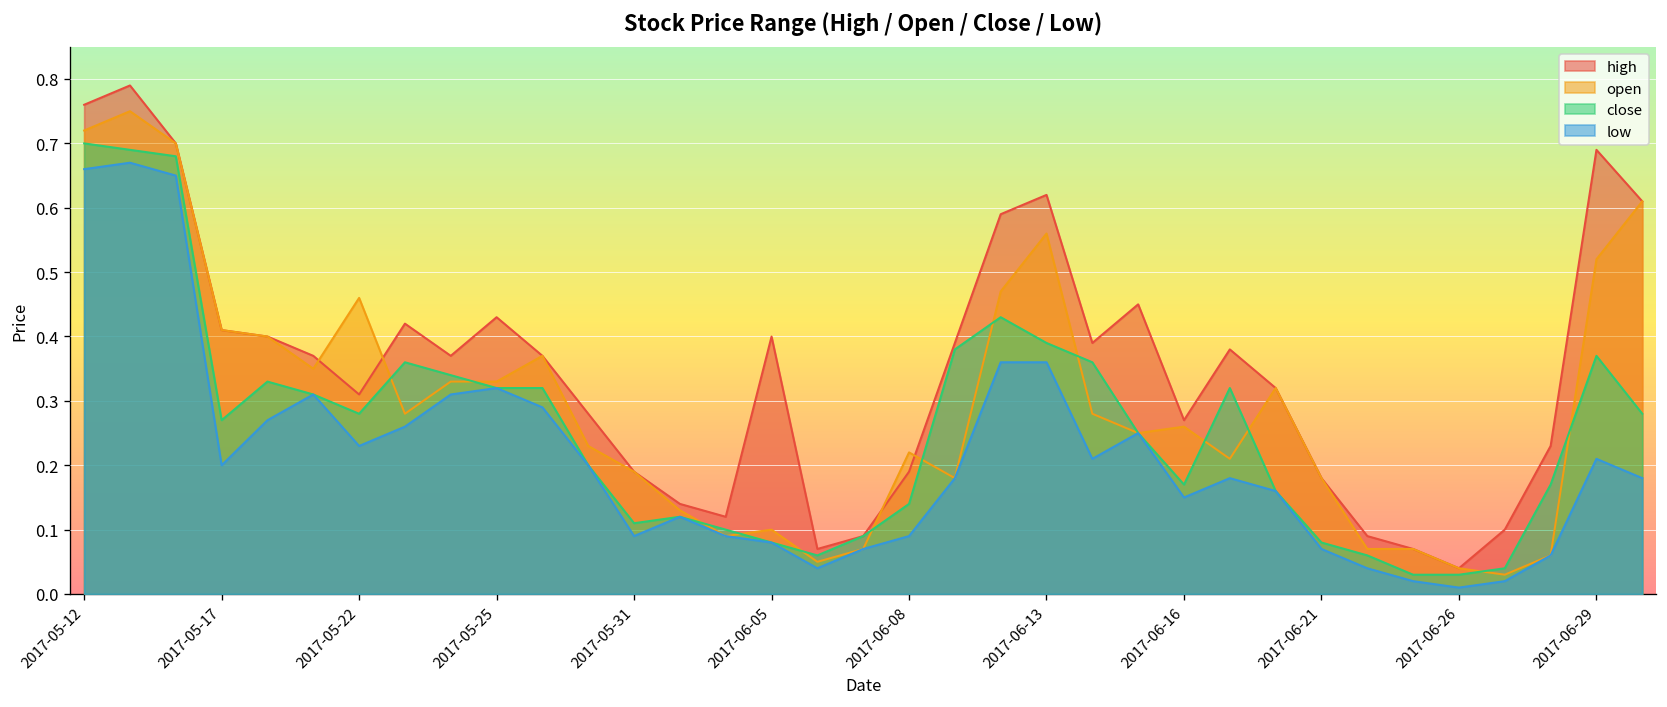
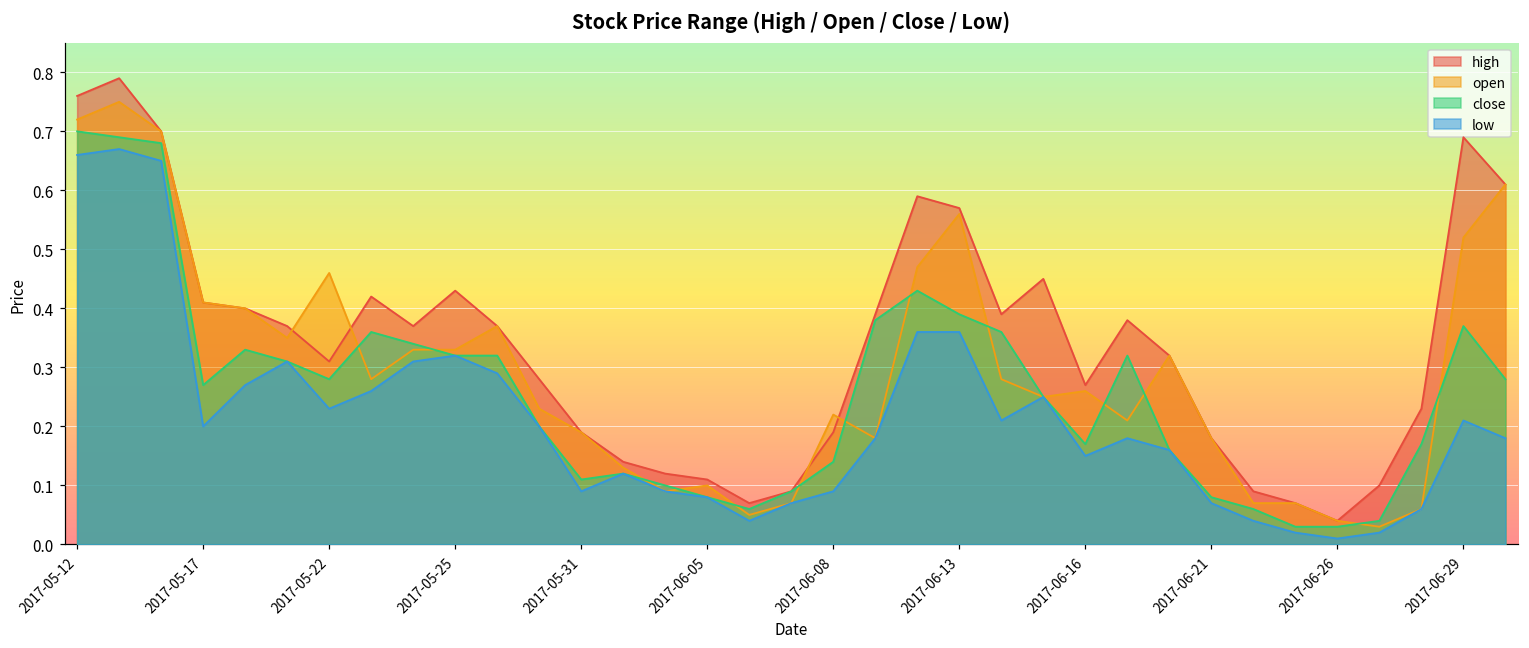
  {
    "high": {
      "2017-05-12": 0.76,
      "2017-05-22": 0.31,
      "2017-05-25": 0.43,
-     "2017-06-05": 0.40,
+     "2017-06-05": 0.11,
      "2017-06-08": 0.19,
-     "2017-06-13": 0.62,
+     "2017-06-13": 0.57,
      "2017-06-16": 0.27
    },
    "open": {
      "2017-05-12": 0.72,
      "2017-05-22": 0.46,
      "2017-05-25": 0.33,
      "2017-06-05": 0.10,
      "2017-06-08": 0.22,
      "2017-06-13": 0.56,
      "2017-06-16": 0.26,
      "2017-06-29": 0.52
    },
    "close": {
      "2017-05-12": 0.70,
      "2017-05-17": 0.27,
      "2017-05-22": 0.28,
      "2017-05-31": 0.11,
      "2017-06-08": 0.14,
      "2017-06-13": 0.39,
      "2017-06-16": 0.17,
      "2017-06-21": 0.08,
      "2017-06-26": 0.03,
      "2017-06-29": 0.37
    },
    "low": {
      "2017-05-12": 0.66,
      "2017-05-17": 0.20,
      "2017-05-22": 0.23,
      "2017-05-31": 0.09,
      "2017-06-08": 0.09,
      "2017-06-13": 0.36,
      "2017-06-16": 0.15,
      "2017-06-21": 0.07,
      "2017-06-26": 0.01,
      "2017-06-29": 0.21
    }
  }
